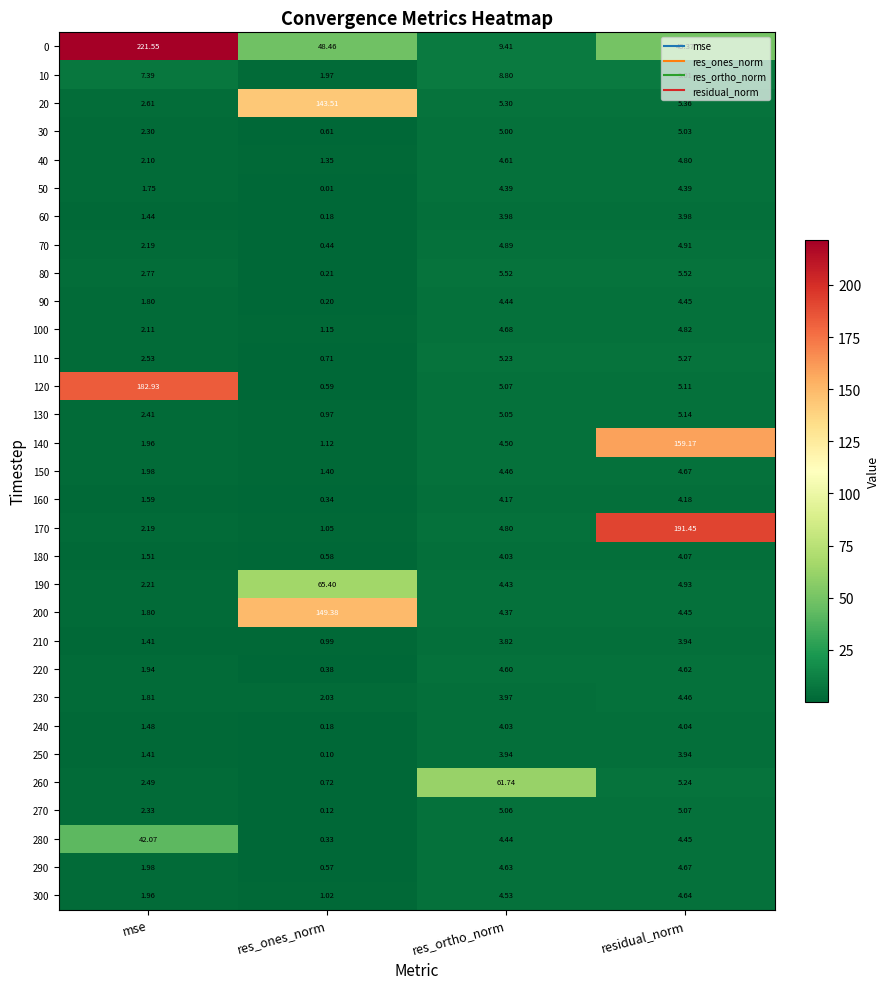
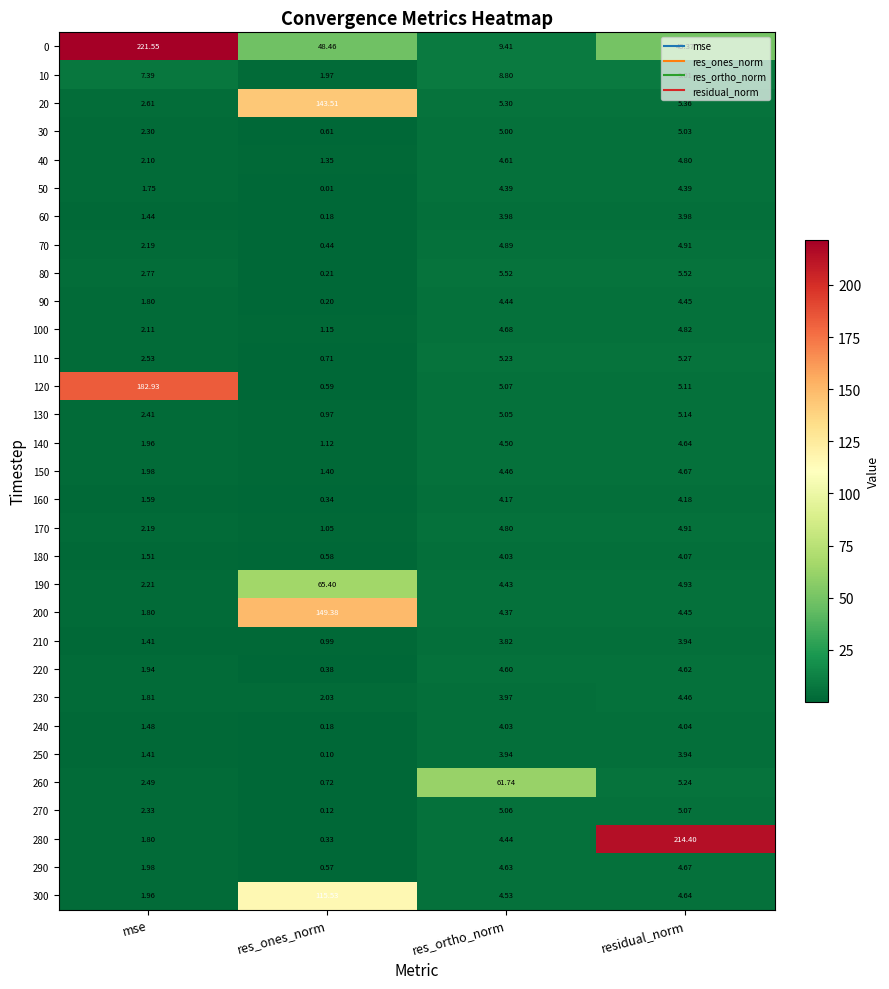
  {
    "0": {
      "mse": 221.55,
      "res_ones_norm": 48.46,
      "res_ortho_norm": 9.41
    },
    "10": {
      "mse": 7.39,
      "res_ones_norm": 1.97,
      "res_ortho_norm": 8.80
    },
    "20": {
      "mse": 2.61,
      "res_ones_norm": 143.51,
      "res_ortho_norm": 5.30
    },
    "30": {
      "mse": 2.30,
      "res_ones_norm": 0.61,
      "res_ortho_norm": 5.00,
      "residual_norm": 5.03
    },
    "40": {
      "mse": 2.10,
      "res_ones_norm": 1.35,
      "res_ortho_norm": 4.61,
      "residual_norm": 4.80
    },
    "50": {
      "mse": 1.75,
      "res_ones_norm": 0.01,
      "res_ortho_norm": 4.39,
      "residual_norm": 4.39
    },
    "60": {
      "mse": 1.44,
      "res_ones_norm": 0.18,
      "res_ortho_norm": 3.98,
      "residual_norm": 3.98
    },
    "70": {
      "mse": 2.19,
      "res_ones_norm": 0.44,
      "res_ortho_norm": 4.89,
      "residual_norm": 4.91
    },
    "80": {
      "mse": 2.77,
      "res_ones_norm": 0.21,
      "res_ortho_norm": 5.52,
      "residual_norm": 5.52
    },
    "90": {
      "mse": 1.80,
      "res_ones_norm": 0.20,
      "res_ortho_norm": 4.44,
      "residual_norm": 4.45
    },
    "100": {
      "mse": 2.11,
      "res_ones_norm": 1.15,
      "res_ortho_norm": 4.68,
      "residual_norm": 4.82
    },
    "110": {
      "mse": 2.53,
      "res_ones_norm": 0.71,
      "res_ortho_norm": 5.23,
      "residual_norm": 5.27
    },
    "120": {
      "mse": 182.93,
      "res_ones_norm": 0.59,
      "res_ortho_norm": 5.07,
      "residual_norm": 5.11
    },
    "130": {
      "mse": 2.41,
      "res_ones_norm": 0.97,
      "res_ortho_norm": 5.05,
      "residual_norm": 5.14
    },
    "140": {
      "mse": 1.96,
      "res_ones_norm": 1.12,
      "res_ortho_norm": 4.50,
-     "residual_norm": 159.17
+     "residual_norm": 4.64
    },
    "150": {
      "mse": 1.98,
      "res_ones_norm": 1.40,
      "res_ortho_norm": 4.46,
      "residual_norm": 4.67
    },
    "160": {
      "mse": 1.59,
      "res_ones_norm": 0.34,
      "res_ortho_norm": 4.17,
      "residual_norm": 4.18
    },
    "170": {
      "mse": 2.19,
      "res_ones_norm": 1.05,
      "res_ortho_norm": 4.80,
-     "residual_norm": 191.45
+     "residual_norm": 4.91
    },
    "180": {
      "mse": 1.51,
      "res_ones_norm": 0.58,
      "res_ortho_norm": 4.03,
      "residual_norm": 4.07
    },
    "190": {
      "mse": 2.21,
      "res_ones_norm": 65.40,
      "res_ortho_norm": 4.43,
      "residual_norm": 4.93
    },
    "200": {
      "mse": 1.80,
      "res_ones_norm": 149.38,
      "res_ortho_norm": 4.37,
      "residual_norm": 4.45
    },
    "210": {
      "mse": 1.41,
      "res_ones_norm": 0.99,
      "res_ortho_norm": 3.82,
      "residual_norm": 3.94
    },
    "220": {
      "mse": 1.94,
      "res_ones_norm": 0.38,
      "res_ortho_norm": 4.60,
      "residual_norm": 4.62
    },
    "230": {
      "mse": 1.81,
      "res_ones_norm": 2.03,
      "res_ortho_norm": 3.97,
      "residual_norm": 4.46
    },
    "240": {
      "mse": 1.48,
      "res_ones_norm": 0.18,
      "res_ortho_norm": 4.03,
      "residual_norm": 4.04
    },
    "250": {
      "mse": 1.41,
      "res_ones_norm": 0.10,
      "res_ortho_norm": 3.94,
      "residual_norm": 3.94
    },
    "260": {
      "mse": 2.49,
      "res_ones_norm": 0.72,
      "res_ortho_norm": 61.74,
      "residual_norm": 5.24
    },
    "270": {
      "mse": 2.33,
      "res_ones_norm": 0.12,
      "res_ortho_norm": 5.06,
      "residual_norm": 5.07
    },
    "280": {
-     "mse": 42.07,
+     "mse": 1.80,
      "res_ones_norm": 0.33,
      "res_ortho_norm": 4.44,
-     "residual_norm": 4.45
+     "residual_norm": 214.40
    },
    "290": {
      "mse": 1.98,
      "res_ones_norm": 0.57,
      "res_ortho_norm": 4.63,
      "residual_norm": 4.67
    },
    "300": {
      "mse": 1.96,
-     "res_ones_norm": 1.02,
+     "res_ones_norm": 115.53,
      "res_ortho_norm": 4.53,
      "residual_norm": 4.64
    }
  }
